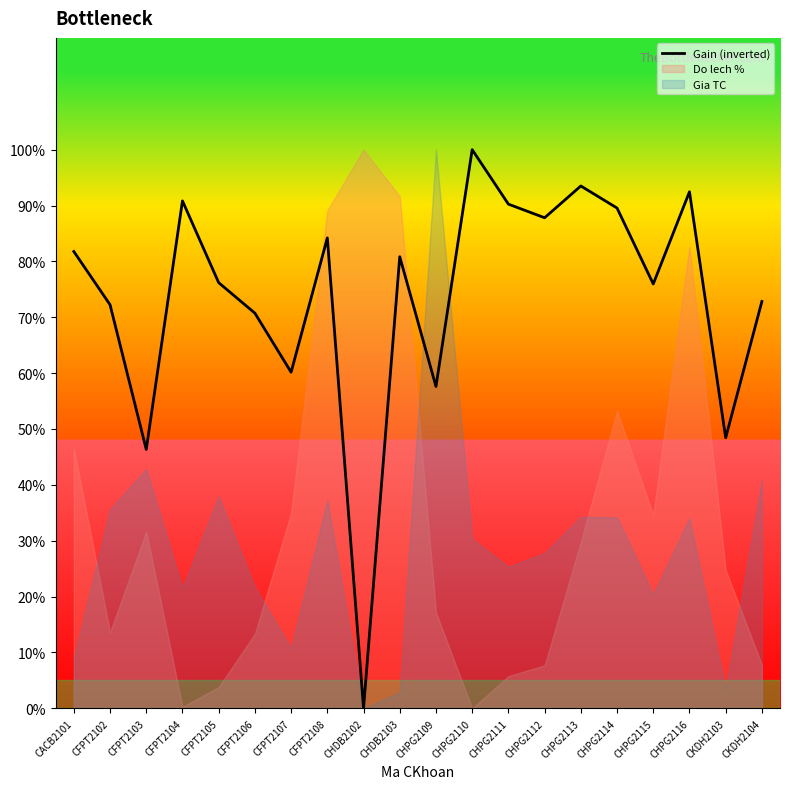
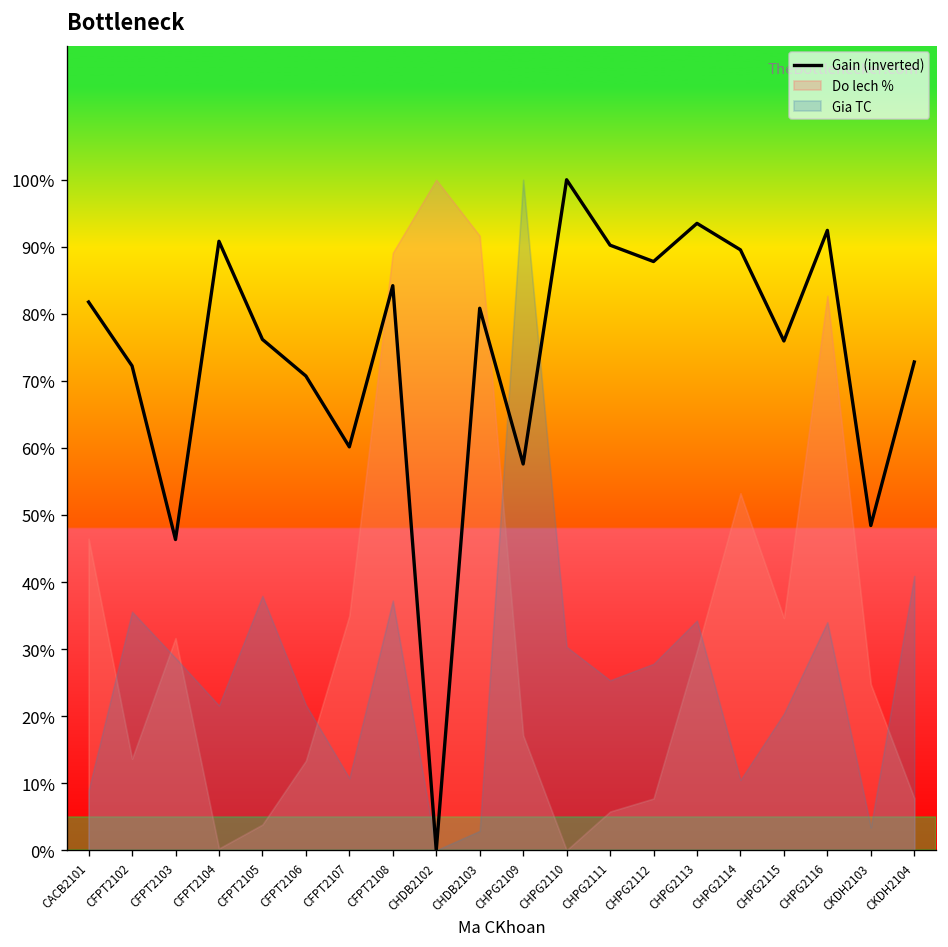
  {
    "Gain (inverted)": {
      "CACB2101": "82%",
      "CFPT2102": "72%",
      "CFPT2103": "46%",
      "CFPT2104": "91%",
      "CFPT2105": "76%",
      "CFPT2106": "71%",
      "CFPT2107": "60%",
      "CFPT2108": "84%",
      "CHDB2103": "81%",
      "CHPG2109": "58%",
      "CHPG2110": "100%",
      "CHPG2111": "90%",
      "CHPG2112": "88%",
      "CHPG2113": "93%",
      "CHPG2114": "90%",
      "CHPG2115": "76%",
      "CHPG2116": "92%",
      "CKDH2103": "48%",
      "CKDH2104": "73%"
    },
    "Do lech %": {
      "CACB2101": "46%",
      "CFPT2102": "14%",
      "CFPT2103": "32%",
      "CFPT2105": "4%",
      "CFPT2106": "13%",
      "CFPT2107": "35%",
      "CFPT2108": "89%",
      "CHDB2102": "100%",
      "CHDB2103": "92%",
      "CHPG2109": "17%",
      "CHPG2110": "0%",
      "CHPG2111": "6%",
      "CHPG2112": "8%",
      "CHPG2113": "30%",
      "CHPG2114": "53%",
      "CHPG2115": "35%",
      "CHPG2116": "83%",
      "CKDH2103": "25%",
      "CKDH2104": "8%"
    },
    "Gia TC": {
      "CACB2101": "9%",
      "CFPT2102": "36%",
-     "CFPT2103": "43%",
+     "CFPT2103": "29%",
      "CFPT2104": "22%",
      "CFPT2105": "38%",
      "CFPT2106": "22%",
      "CFPT2107": "11%",
      "CFPT2108": "37%",
      "CHDB2103": "3%",
      "CHPG2109": "100%",
      "CHPG2110": "30%",
      "CHPG2111": "25%",
      "CHPG2112": "28%",
      "CHPG2113": "34%",
-     "CHPG2114": "34%",
+     "CHPG2114": "10%",
      "CHPG2115": "20%",
      "CHPG2116": "34%",
      "CKDH2103": "3%",
      "CKDH2104": "41%"
    }
  }
